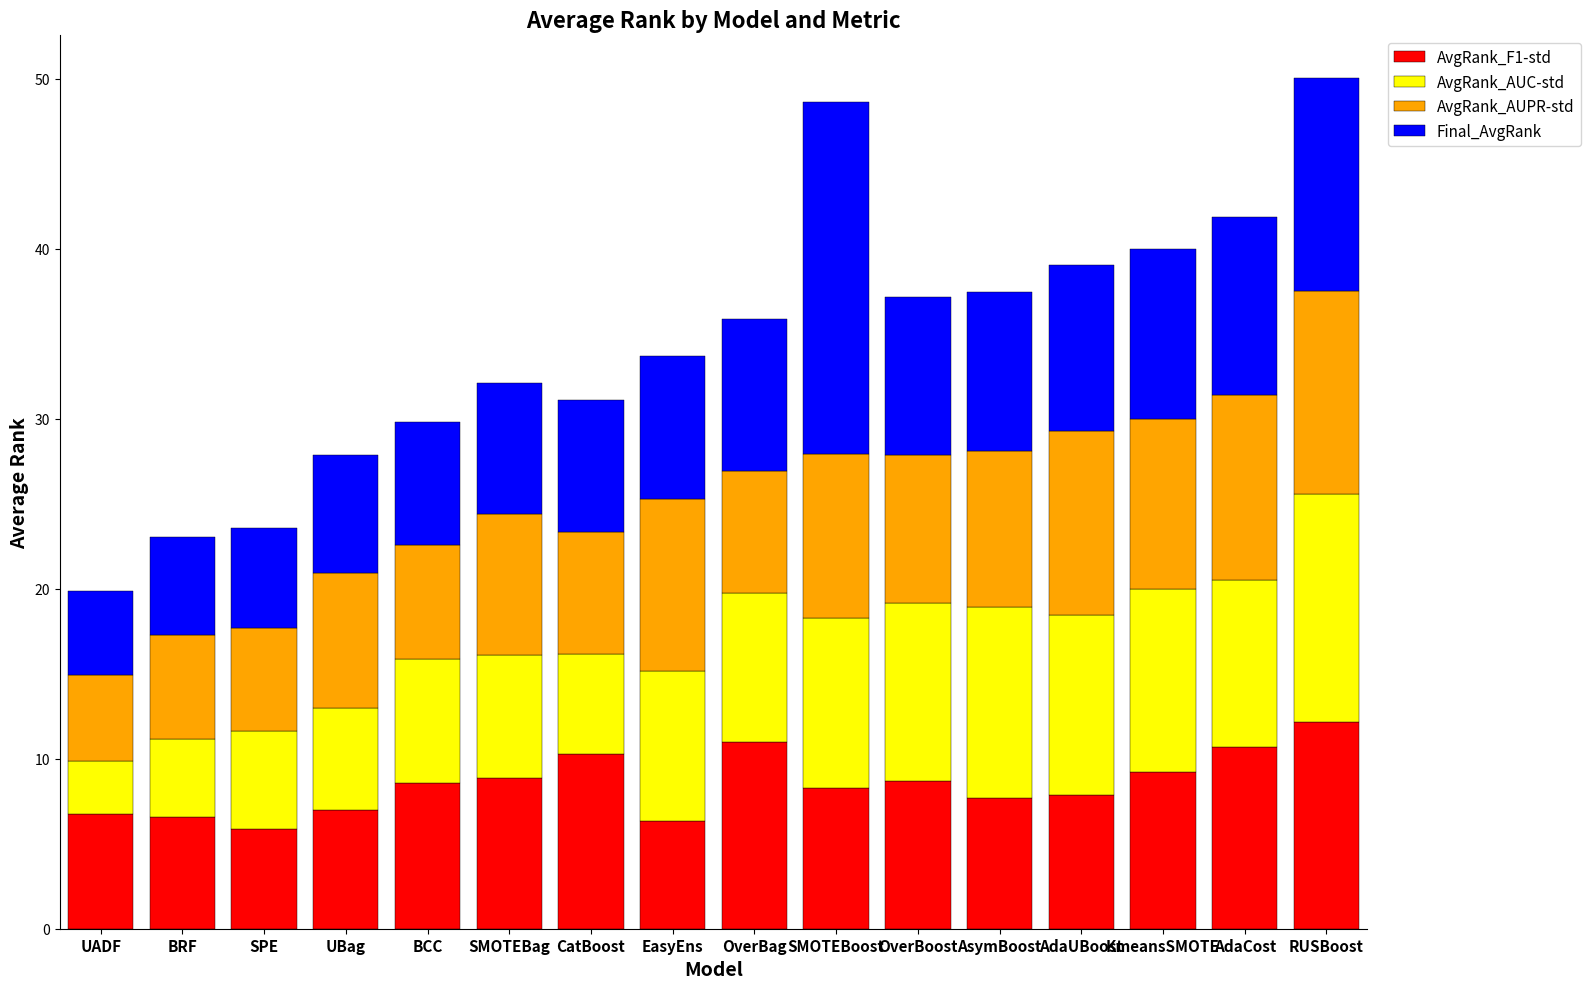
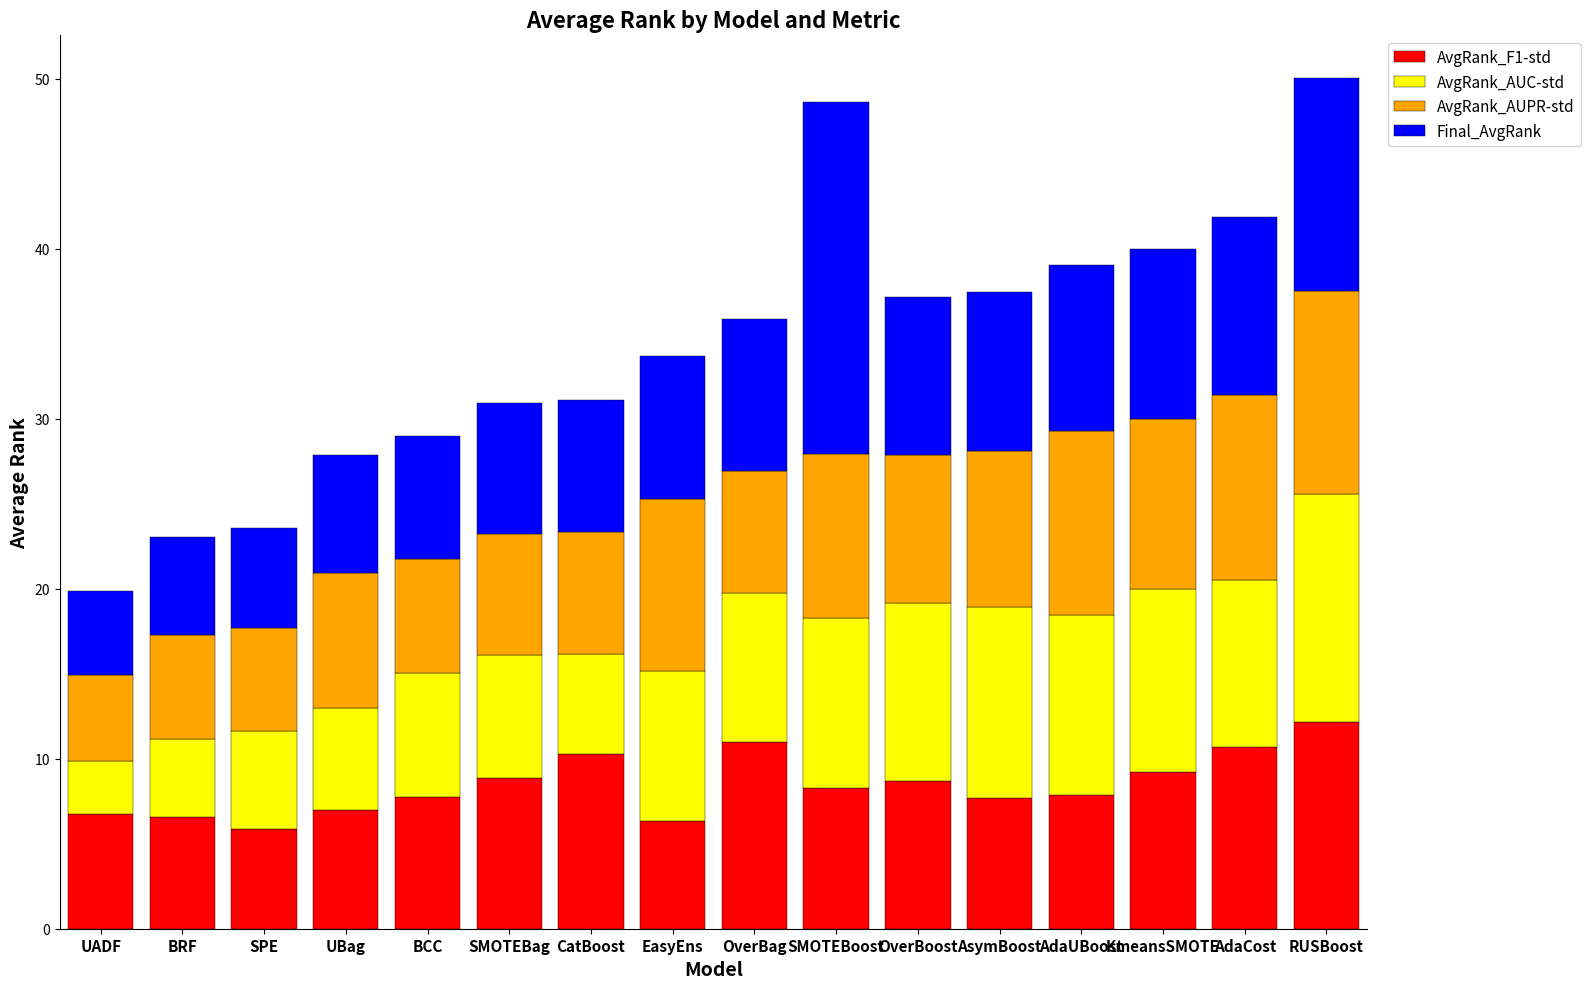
  {
    "AvgRank_F1-std": {
      "UADF": 6.7,
      "BRF": 6.6,
      "SPE": 5.9,
      "UBag": 7.0,
-     "BCC": 8.6,
+     "BCC": 7.8,
      "SMOTEBag": 8.9,
      "CatBoost": 10.3,
      "EasyEns": 6.3,
      "OverBag": 11.0,
      "SMOTEBoost": 8.3,
      "OverBoost": 8.7,
      "AsymBoost": 7.7,
      "KmeansSMOTE": 9.2,
      "AdaCost": 10.7,
      "RUSBoost": 12.2
    },
    "AvgRank_AUC-std": {
      "UADF": 3.1,
      "BRF": 4.6,
      "SPE": 5.8,
      "UBag": 6.0,
      "BCC": 7.3,
      "SMOTEBag": 7.2,
      "CatBoost": 5.9,
      "EasyEns": 8.8,
      "OverBag": 8.8,
      "SMOTEBoost": 10.0,
      "OverBoost": 10.5,
      "AsymBoost": 11.2,
      "KmeansSMOTE": 10.8,
      "AdaCost": 9.8,
      "RUSBoost": 13.4
    },
    "AvgRank_AUPR-std": {
      "UADF": 5.0,
      "BRF": 6.1,
      "SPE": 6.0,
      "UBag": 7.9,
      "BCC": 6.7,
-     "SMOTEBag": 8.3,
+     "SMOTEBag": 7.1,
      "CatBoost": 7.2,
      "EasyEns": 10.1,
      "OverBag": 7.2,
      "SMOTEBoost": 9.7,
      "OverBoost": 8.7,
      "AsymBoost": 9.2,
      "KmeansSMOTE": 10.0,
      "AdaCost": 10.9,
      "RUSBoost": 12.0
    },
    "Final_AvgRank": {
      "UADF": 5.0,
      "BRF": 5.8,
      "SPE": 5.9,
      "UBag": 7.0,
      "BCC": 7.3,
      "SMOTEBag": 7.7,
      "CatBoost": 7.8,
      "EasyEns": 8.4,
      "OverBag": 9.0,
      "SMOTEBoost": 20.7,
      "OverBoost": 9.3,
      "AsymBoost": 9.4,
      "KmeansSMOTE": 10.0,
      "AdaCost": 10.5,
      "RUSBoost": 12.5
    }
  }
